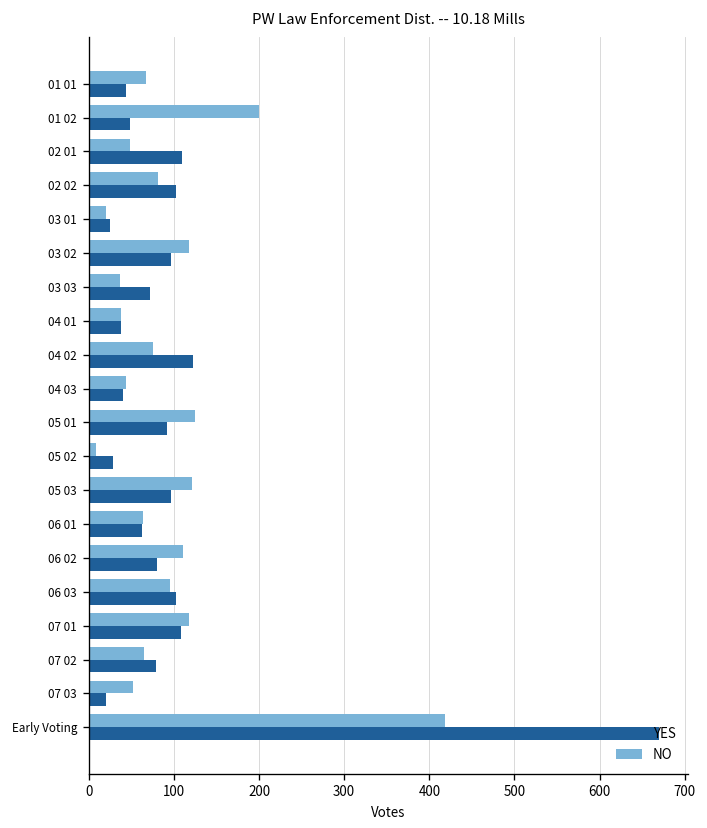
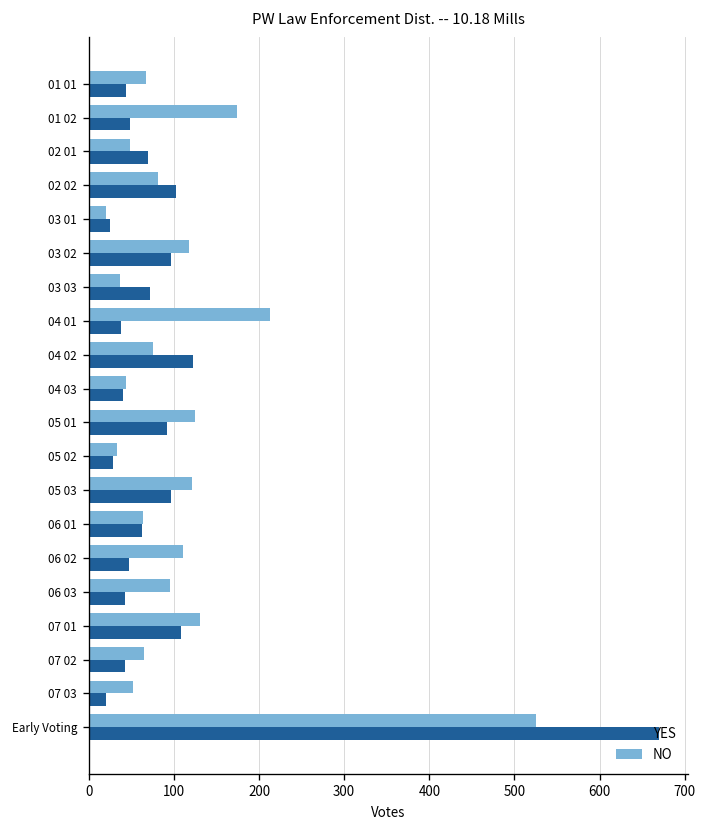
  {
    "YES": {
      "01 01": 40,
      "01 02": 50,
-     "02 01": 110,
+     "02 01": 70,
      "02 02": 100,
      "03 01": 30,
      "03 02": 100,
      "03 03": 70,
      "04 01": 40,
      "04 02": 120,
      "04 03": 40,
      "05 01": 90,
      "05 02": 30,
      "05 03": 100,
      "06 01": 60,
-     "06 02": 80,
-     "06 03": 100,
+     "06 02": 50,
+     "06 03": 40,
      "07 01": 110,
-     "07 02": 80,
+     "07 02": 40,
      "07 03": 20,
      "Early Voting": 670
    },
    "NO": {
      "01 01": 70,
-     "01 02": 200,
+     "01 02": 170,
      "02 01": 50,
      "02 02": 80,
      "03 01": 20,
      "03 02": 120,
      "03 03": 40,
-     "04 01": 40,
+     "04 01": 210,
      "04 02": 80,
      "04 03": 40,
      "05 01": 130,
-     "05 02": 10,
+     "05 02": 30,
      "05 03": 120,
      "06 01": 60,
      "06 02": 110,
      "06 03": 100,
-     "07 01": 120,
+     "07 01": 130,
      "07 02": 70,
      "07 03": 50,
-     "Early Voting": 420
+     "Early Voting": 530
    }
  }
